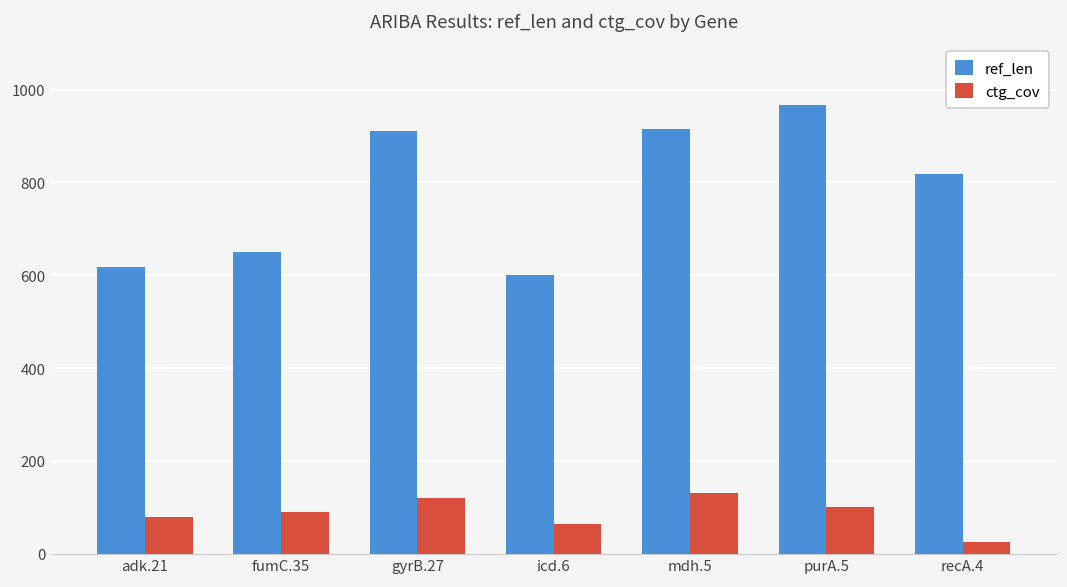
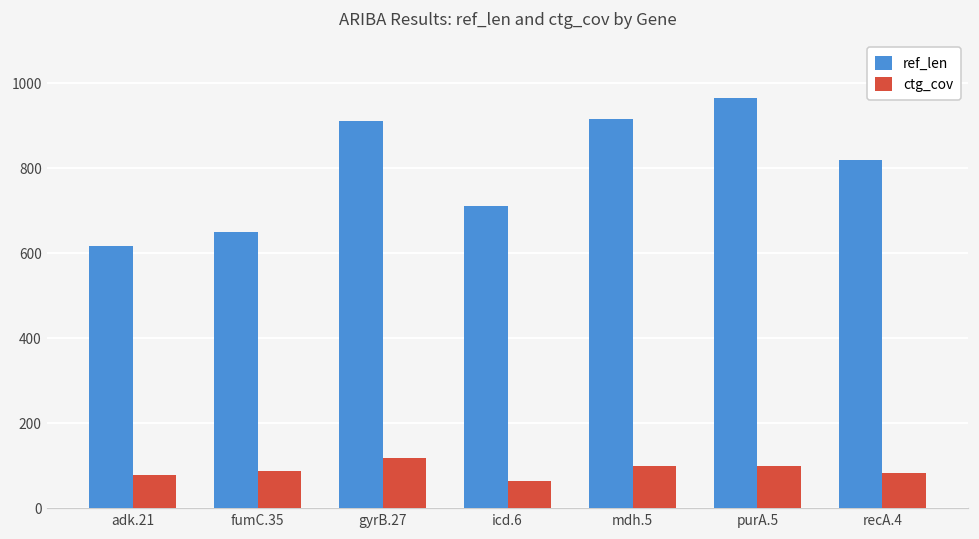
  {
    "ref_len": {
      "adk.21": 620,
      "fumC.35": 650,
      "gyrB.27": 910,
-     "icd.6": 600,
+     "icd.6": 710,
      "mdh.5": 920,
      "purA.5": 970,
      "recA.4": 820
    },
    "ctg_cov": {
      "adk.21": 80,
      "fumC.35": 90,
      "gyrB.27": 120,
      "icd.6": 60,
-     "mdh.5": 130,
+     "mdh.5": 100,
      "purA.5": 100,
-     "recA.4": 20
+     "recA.4": 80
    }
  }
